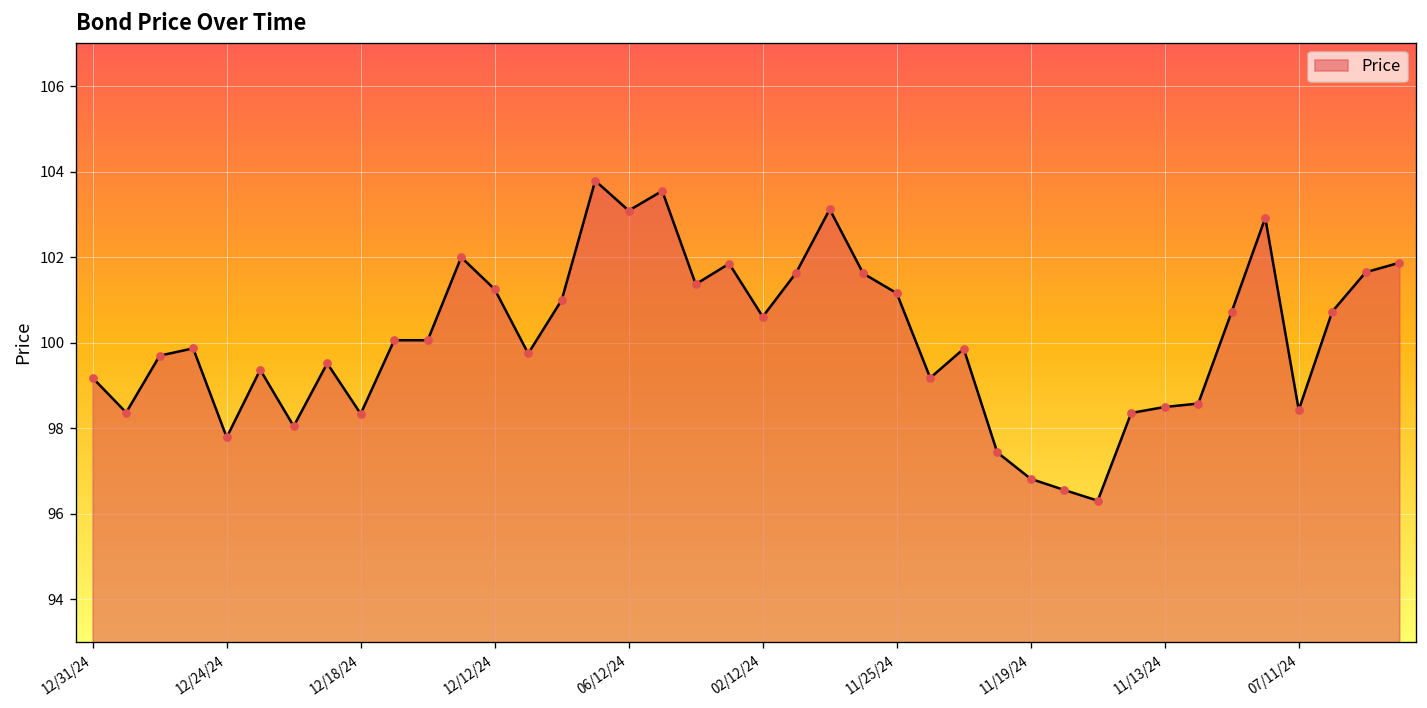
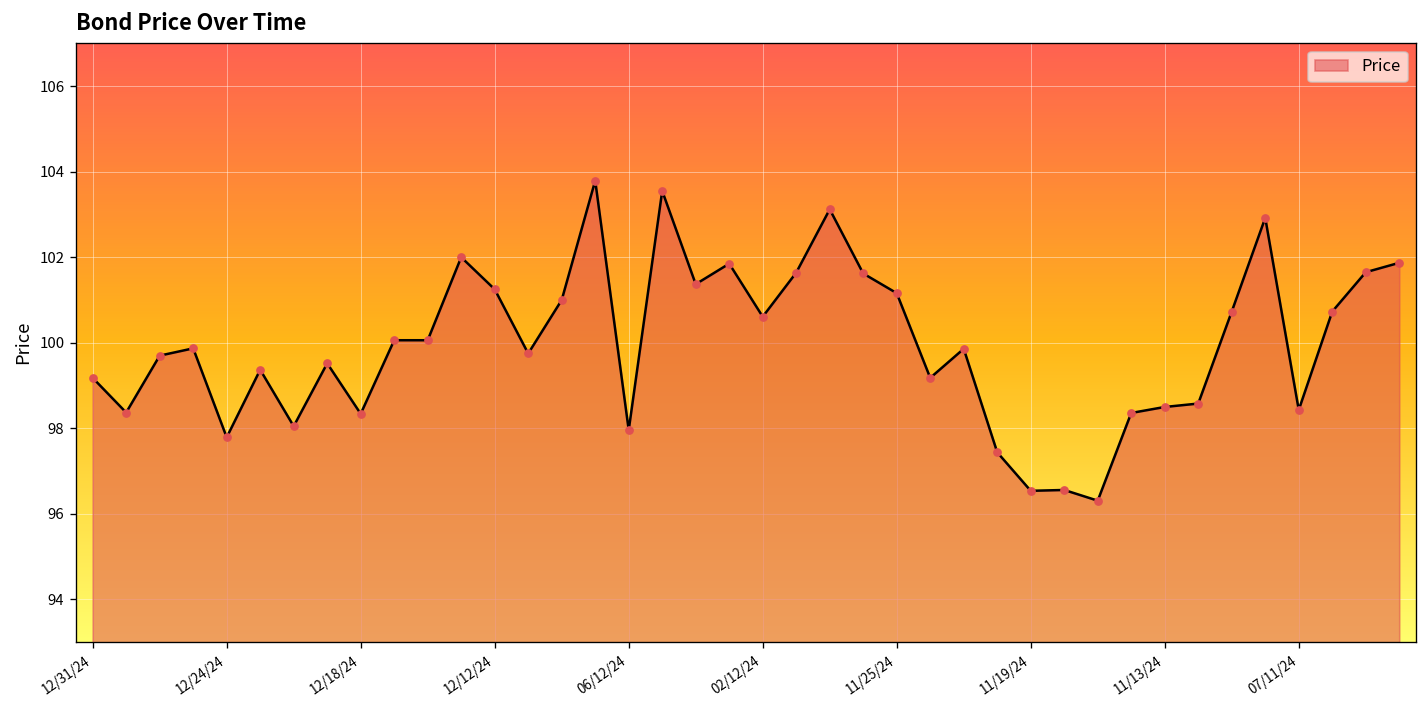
  {
    "12/31/24": 99.2,
    "12/24/24": 97.8,
    "12/18/24": 98.3,
    "12/12/24": 101.3,
-   "06/12/24": 103.1,
+   "06/12/24": 98.0,
    "02/12/24": 100.6,
    "11/25/24": 101.2,
-   "11/19/24": 96.8,
+   "11/19/24": 96.5,
    "11/13/24": 98.5,
    "07/11/24": 98.4
  }
